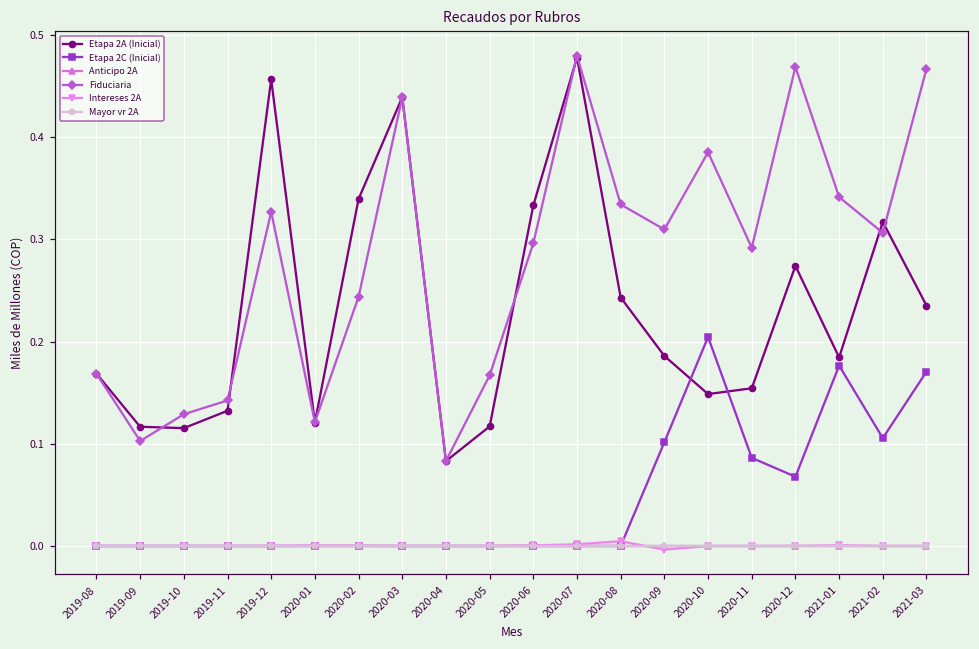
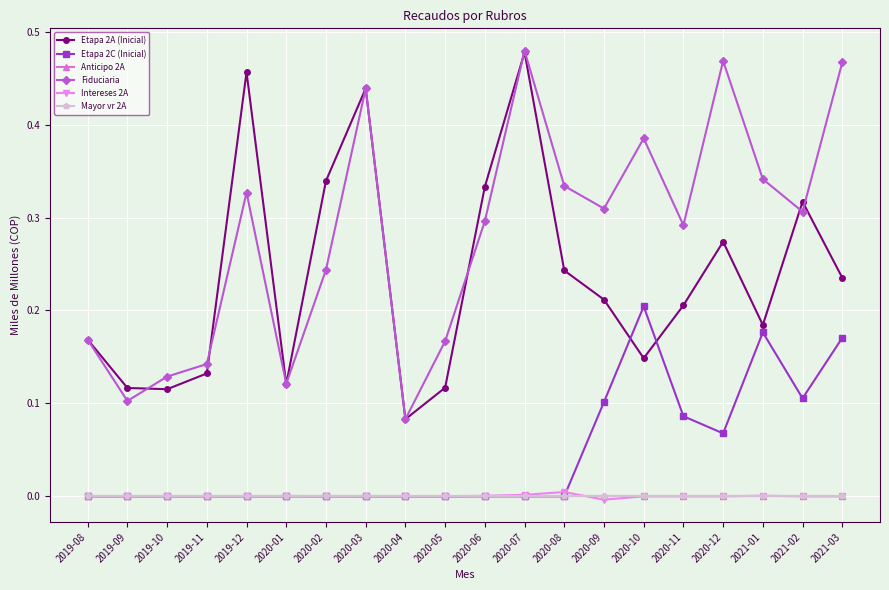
  {
    "Etapa 2A (Inicial)": {
      "2019-09": 0.12,
      "2019-10": 0.12,
      "2019-11": 0.13,
      "2019-12": 0.46,
      "2020-02": 0.34,
      "2020-05": 0.12,
      "2020-06": 0.33,
      "2020-08": 0.24,
-     "2020-09": 0.19,
+     "2020-09": 0.21,
      "2020-10": 0.15,
-     "2020-11": 0.15,
+     "2020-11": 0.21,
      "2020-12": 0.27,
      "2021-01": 0.18,
      "2021-02": 0.32,
      "2021-03": 0.24
    },
    "Mayor vr 2A": {
      "2020-09": 0.00
    },
    "Intereses 2A": {
      "2020-08": 0.00,
      "2020-09": 0.00
    }
  }
